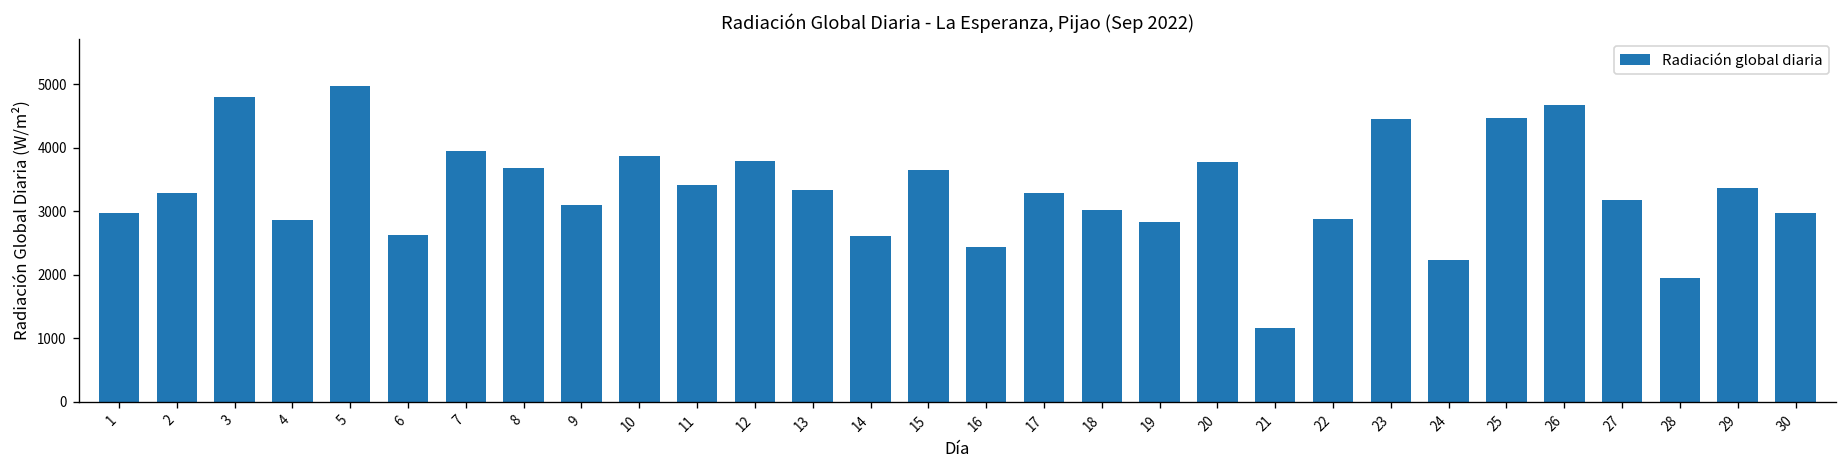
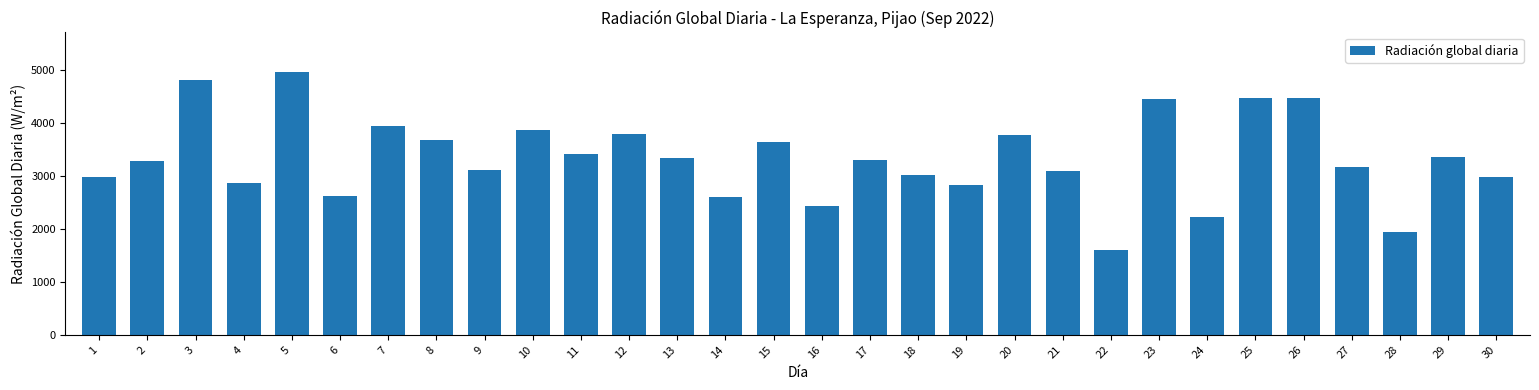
  {
    "1": 3000,
    "2": 3300,
    "3": 4800,
    "4": 2900,
    "5": 5000,
    "6": 2600,
    "7": 4000,
    "8": 3700,
    "9": 3100,
    "10": 3900,
    "11": 3400,
    "12": 3800,
    "13": 3300,
    "14": 2600,
    "15": 3600,
    "16": 2400,
    "17": 3300,
    "18": 3000,
    "19": 2800,
    "20": 3800,
-   "21": 1200,
-   "22": 2900,
+   "21": 3100,
+   "22": 1600,
    "23": 4500,
    "24": 2200,
    "25": 4500,
-   "26": 4700,
+   "26": 4500,
    "27": 3200,
    "28": 2000,
    "29": 3400,
    "30": 3000
  }
